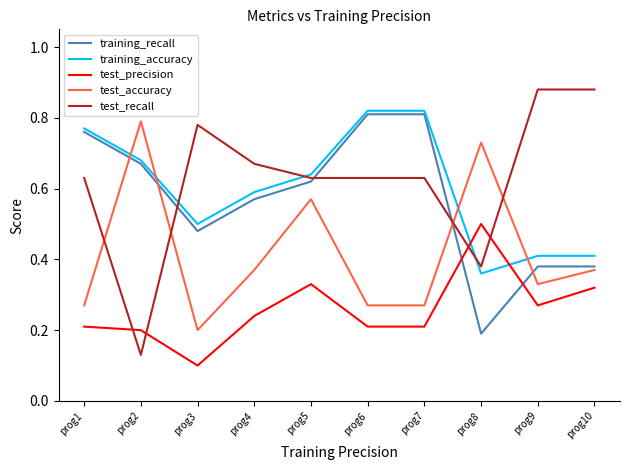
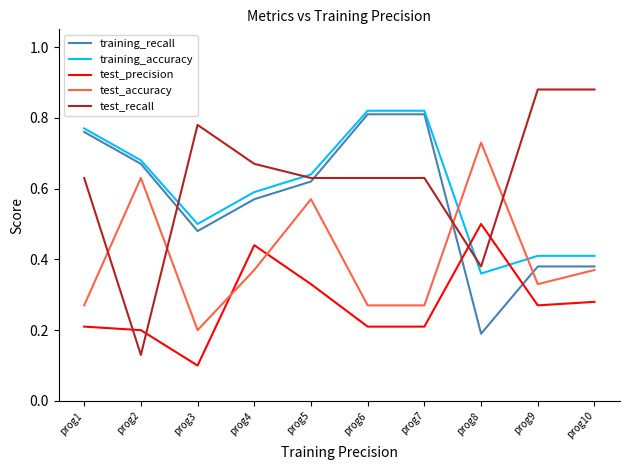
  {
    "training_recall": {
      "prog1": 0.76,
      "prog2": 0.67,
      "prog3": 0.48,
      "prog4": 0.57,
      "prog5": 0.62,
      "prog6": 0.81,
      "prog7": 0.81,
      "prog8": 0.19,
      "prog9": 0.38,
      "prog10": 0.38
    },
    "training_accuracy": {
      "prog1": 0.77,
      "prog2": 0.68,
      "prog3": 0.50,
      "prog4": 0.59,
      "prog5": 0.64,
      "prog6": 0.82,
      "prog7": 0.82,
      "prog8": 0.36,
      "prog9": 0.41,
      "prog10": 0.41
    },
    "test_precision": {
      "prog1": 0.21,
      "prog2": 0.20,
      "prog3": 0.10,
-     "prog4": 0.24,
+     "prog4": 0.44,
      "prog5": 0.33,
      "prog6": 0.21,
      "prog7": 0.21,
      "prog8": 0.50,
      "prog9": 0.27,
-     "prog10": 0.32
+     "prog10": 0.28
    },
    "test_accuracy": {
      "prog1": 0.27,
-     "prog2": 0.79,
+     "prog2": 0.63,
      "prog3": 0.20,
      "prog4": 0.37,
      "prog5": 0.57,
      "prog6": 0.27,
      "prog7": 0.27,
      "prog8": 0.73,
      "prog9": 0.33,
      "prog10": 0.37
    },
    "test_recall": {
      "prog1": 0.63,
      "prog2": 0.13,
      "prog3": 0.78,
      "prog4": 0.67,
      "prog5": 0.63,
      "prog6": 0.63,
      "prog7": 0.63,
      "prog8": 0.38,
      "prog9": 0.88,
      "prog10": 0.88
    }
  }
